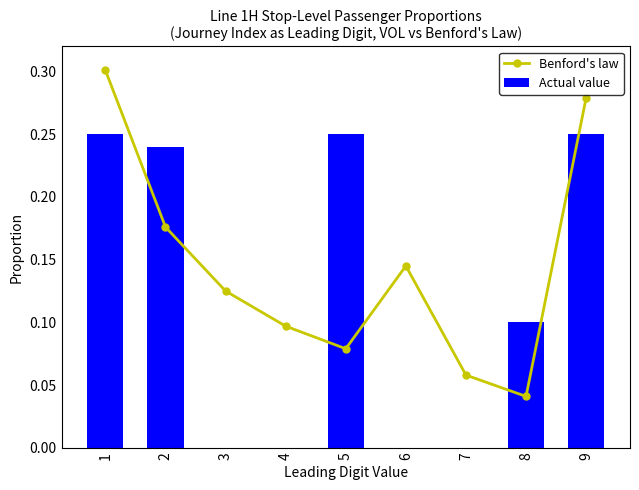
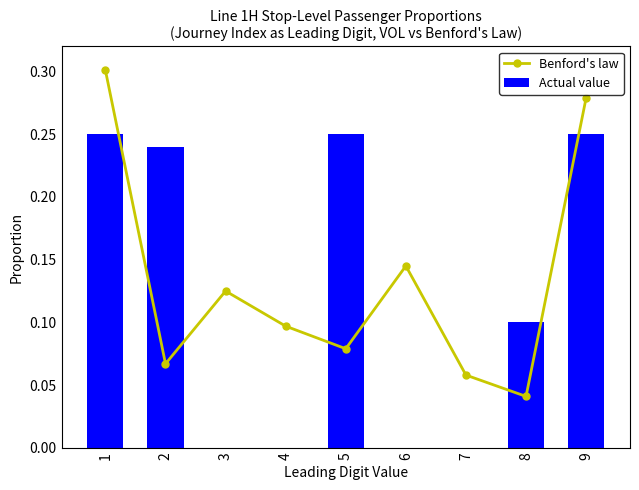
  {
    "Benford's law": {
      "1": 0.301,
-     "2": 0.176,
+     "2": 0.067,
      "3": 0.125,
      "4": 0.097,
      "5": 0.079,
      "6": 0.145,
      "7": 0.058,
      "8": 0.041,
      "9": 0.279
    },
    "Actual value": {
      "1": 0.250,
      "2": 0.240,
      "3": 0.000,
      "4": 0.000,
      "5": 0.250,
      "6": 0.000,
      "7": 0.000,
      "8": 0.100,
      "9": 0.250
    }
  }
